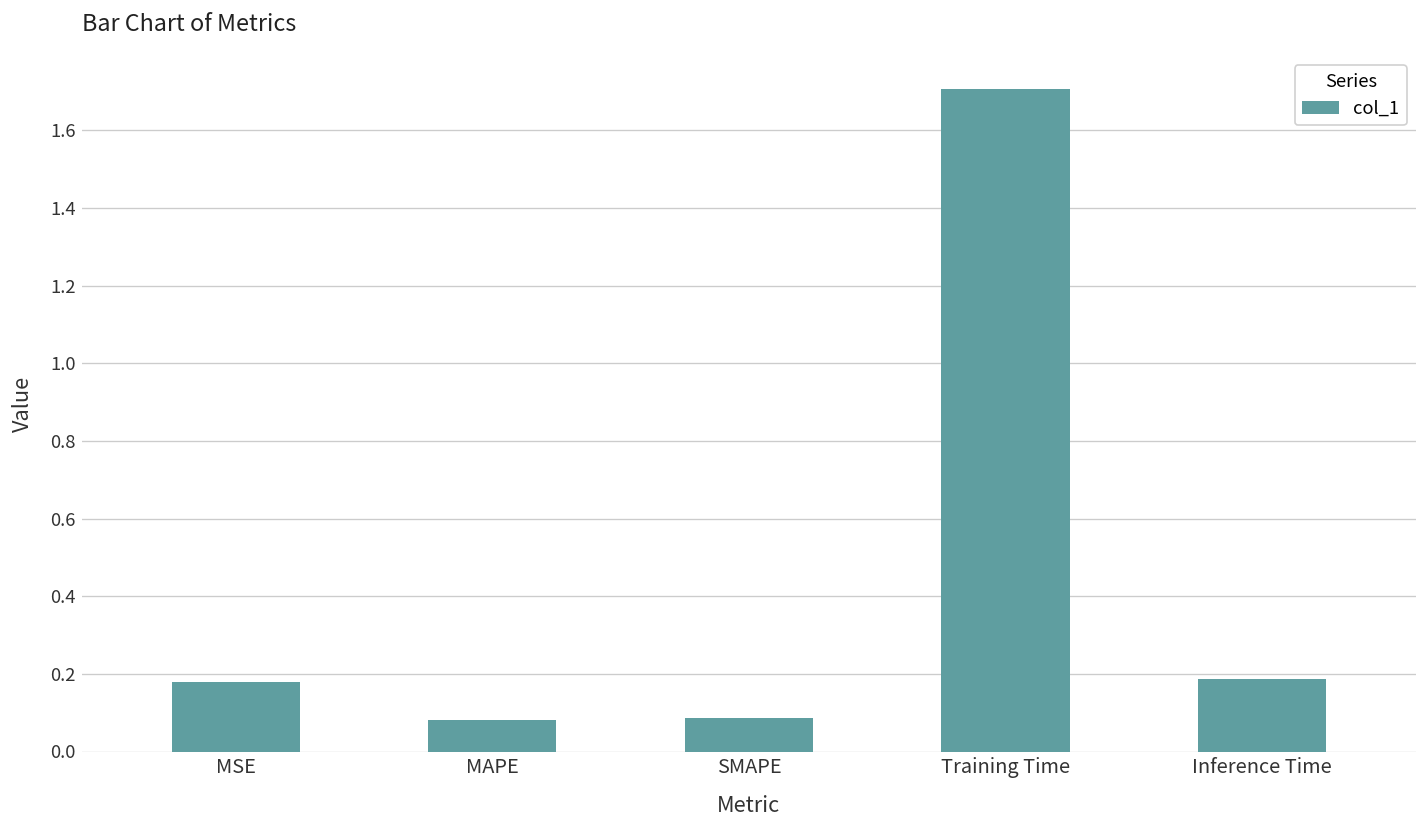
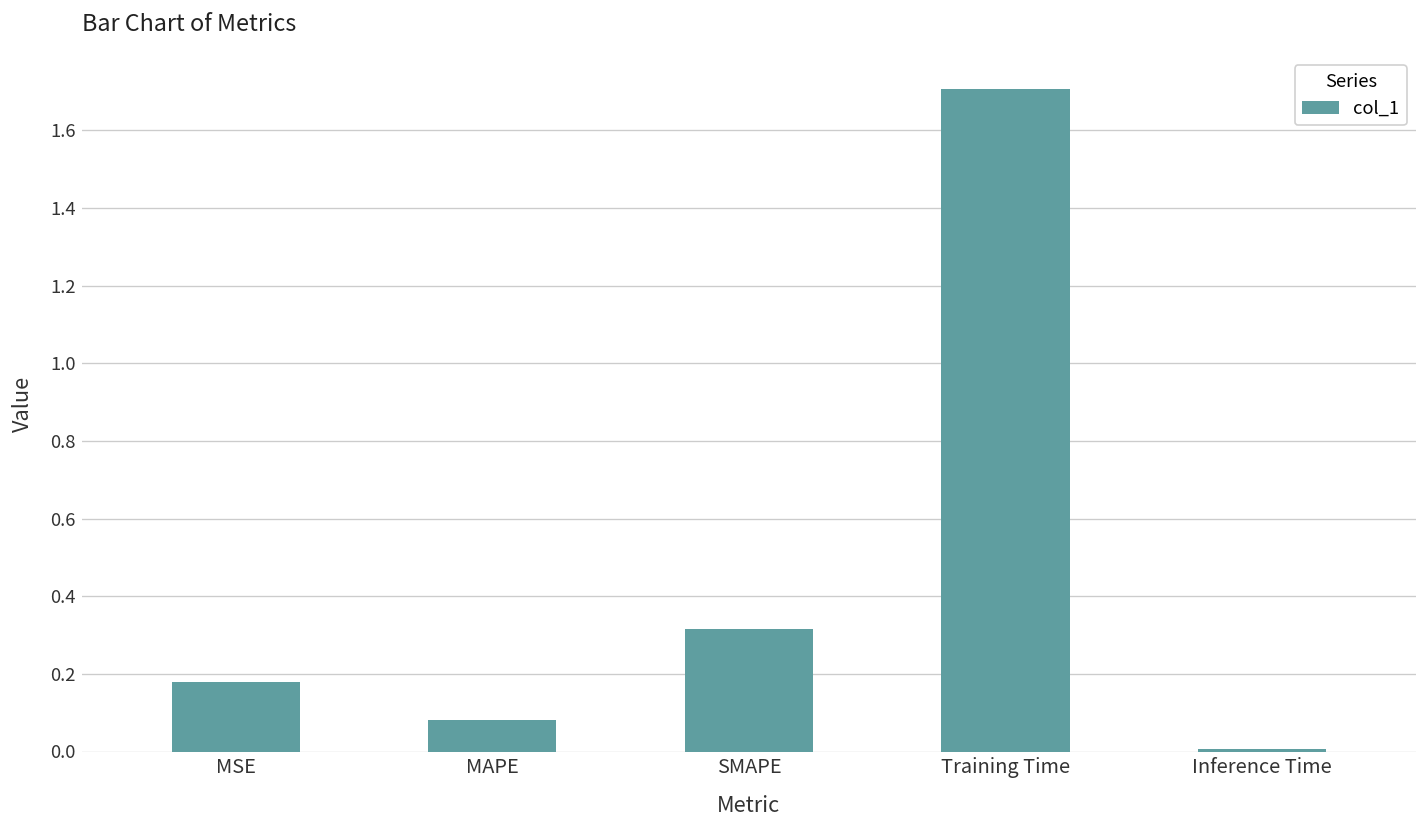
  {
    "MSE": 0.18,
    "MAPE": 0.08,
-   "SMAPE": 0.09,
+   "SMAPE": 0.31,
    "Training Time": 1.71,
-   "Inference Time": 0.19
+   "Inference Time": 0.01
  }
